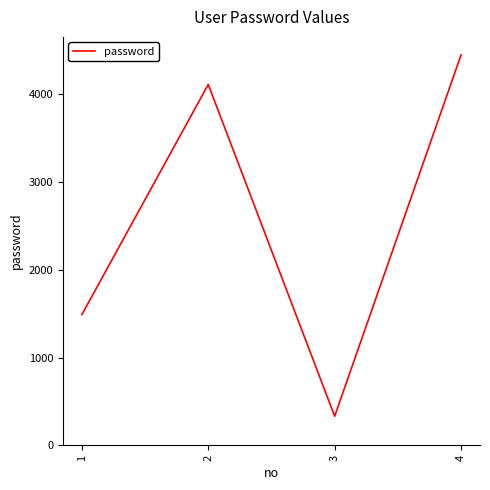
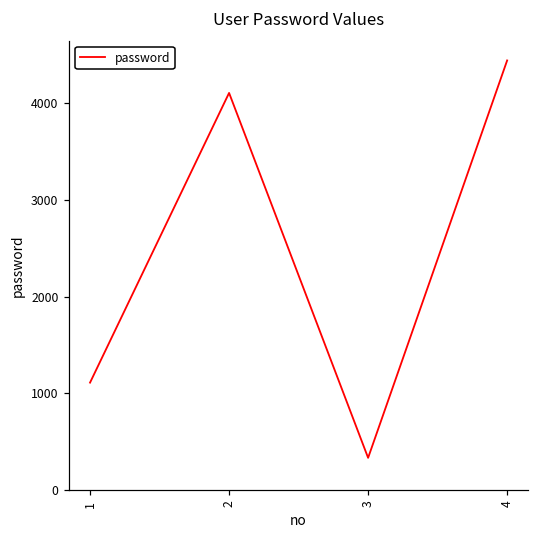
  {
-   "1": 1500,
+   "1": 1100,
    "2": 4100,
    "3": 300,
    "4": 4400
  }
